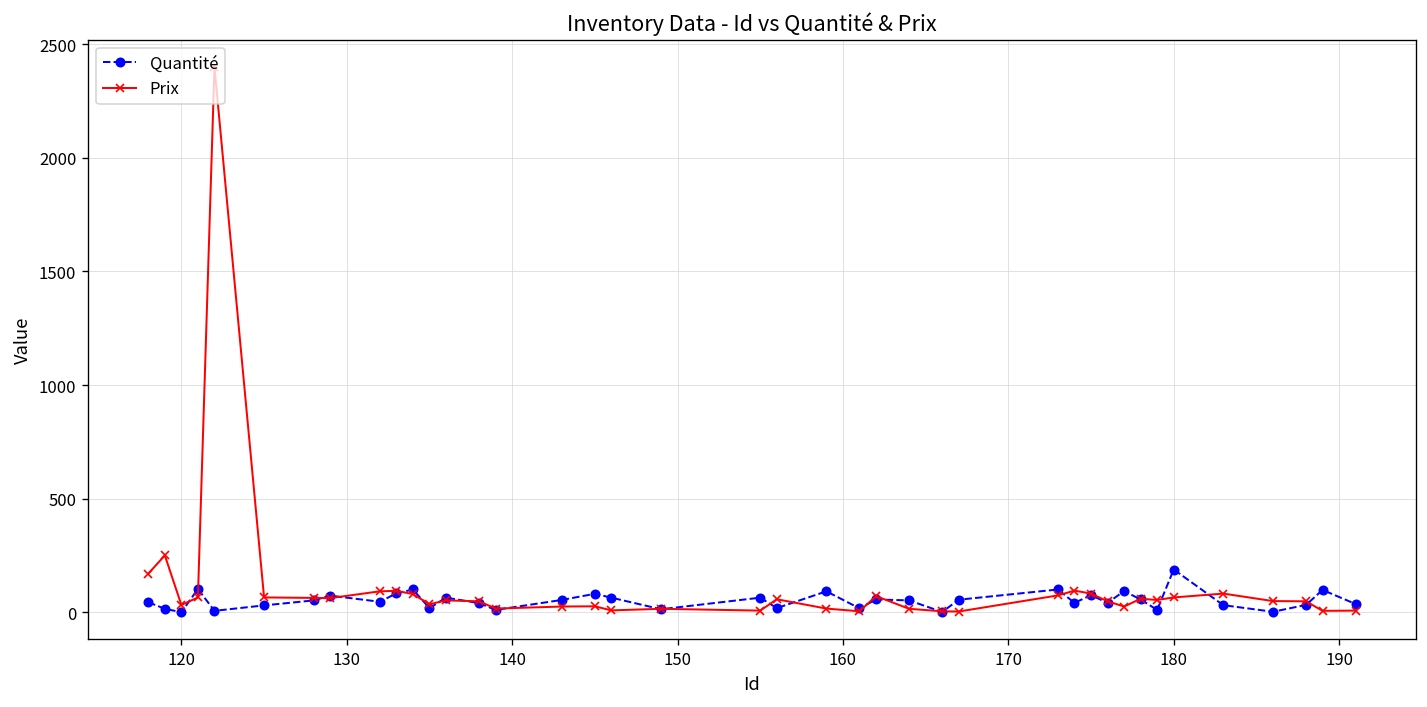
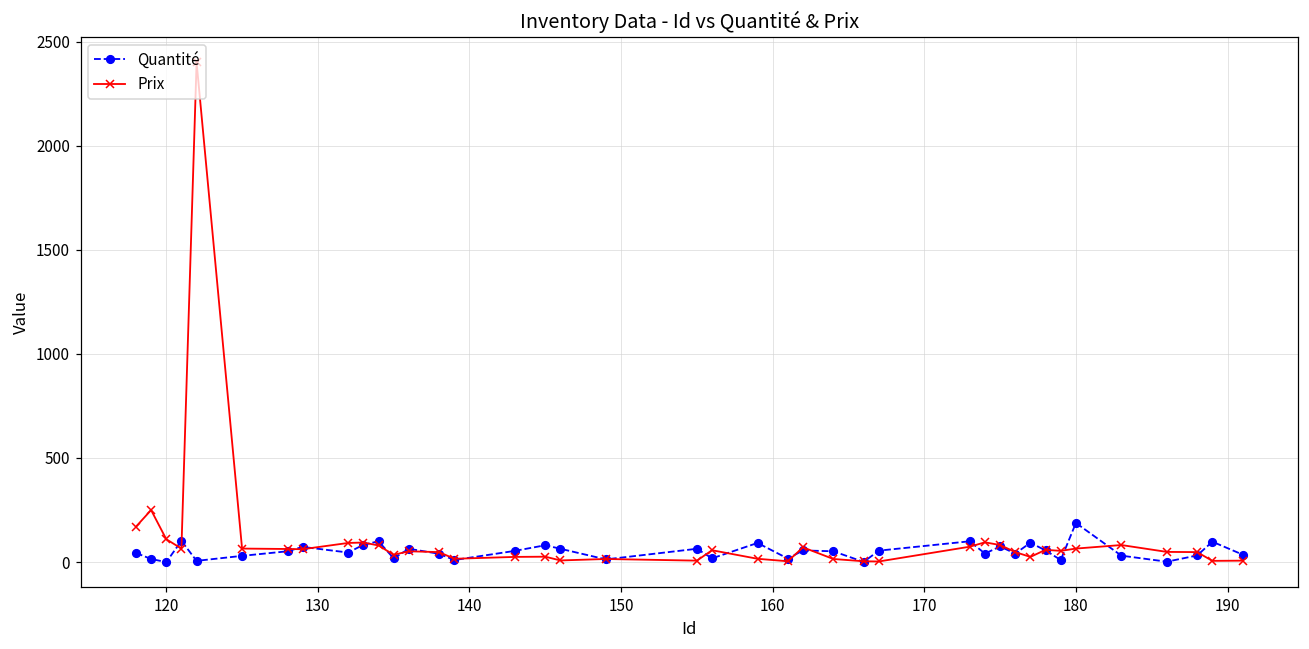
  {
    "Quantité": {
      "120": 0,
      "180": 190
    },
    "Prix": {
-     "120": 30,
+     "120": 110,
      "180": 70
    }
  }
